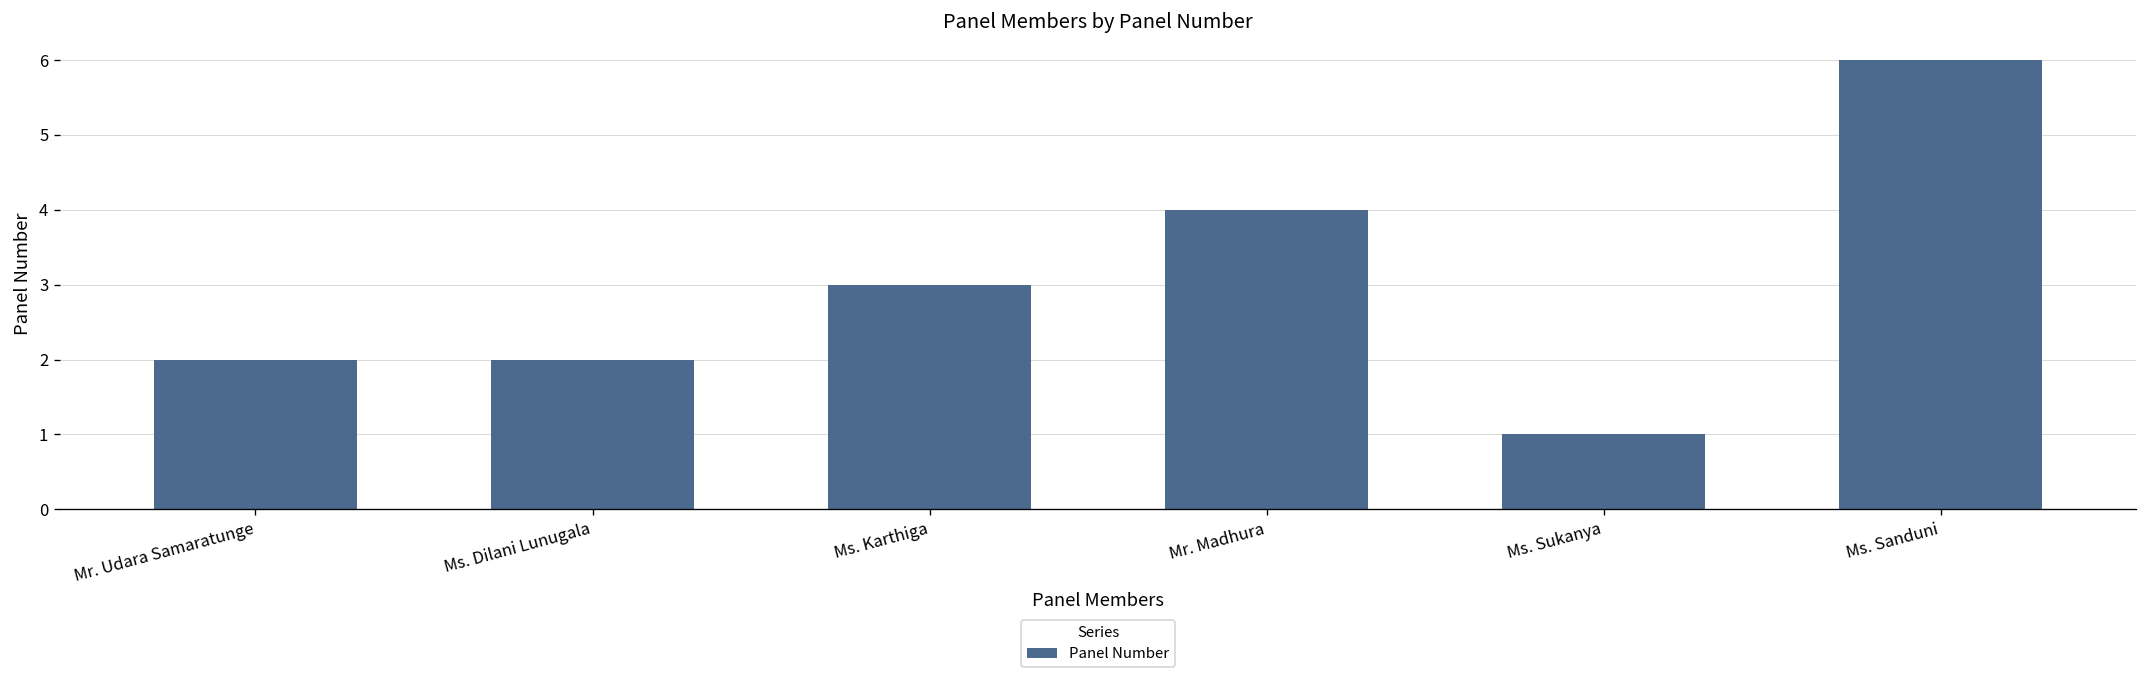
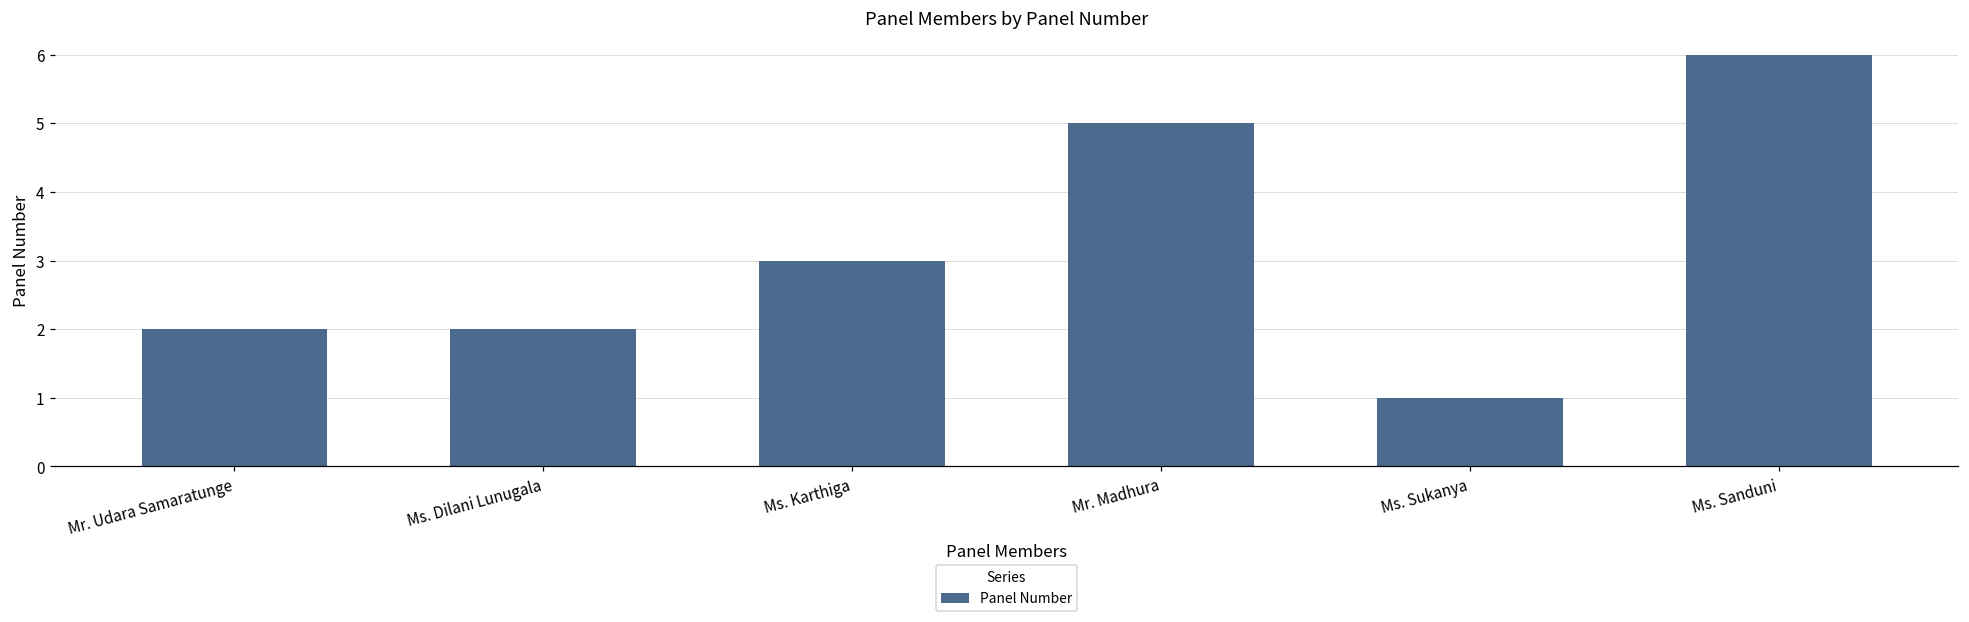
  {
    "Mr. Udara Samaratunge": 2,
    "Ms. Dilani Lunugala": 2,
    "Ms. Karthiga": 3,
-   "Mr. Madhura": 4,
+   "Mr. Madhura": 5,
    "Ms. Sukanya": 1,
    "Ms. Sanduni": 6
  }
